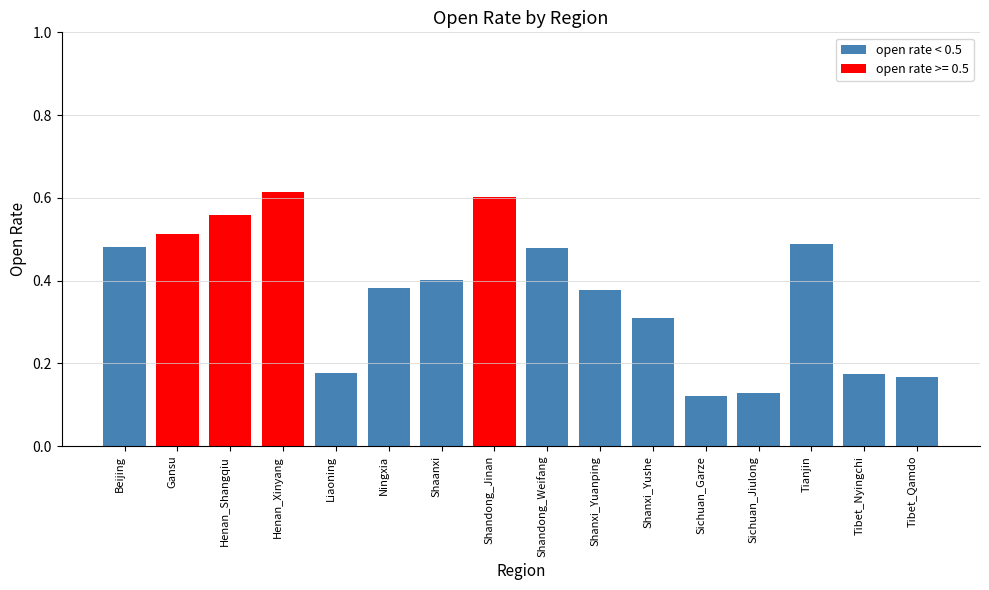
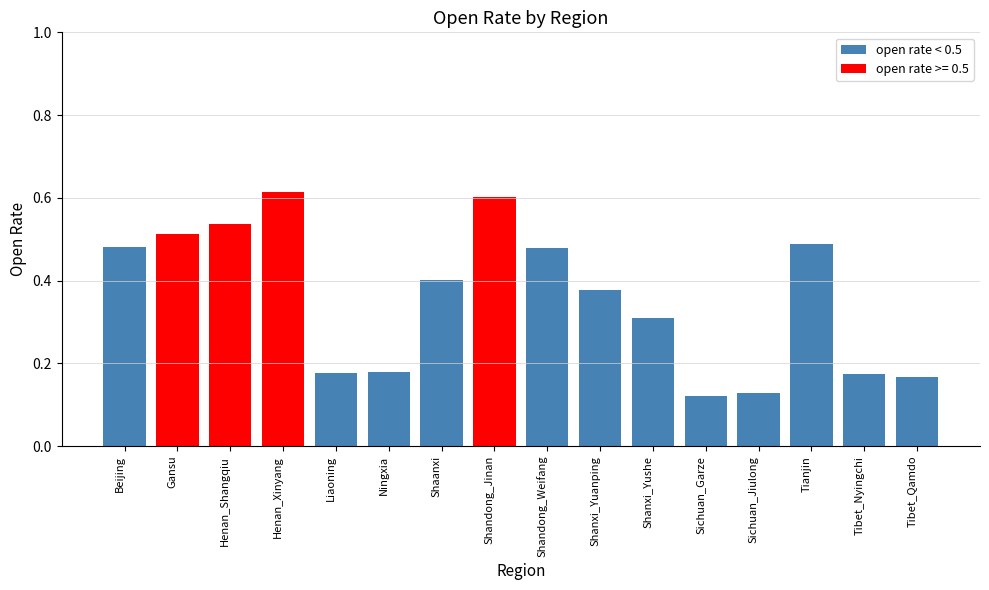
  {
    "open rate < 0.5": {
      "Beijing": 0.48,
      "Liaoning": 0.18,
-     "Ningxia": 0.38,
+     "Ningxia": 0.18,
      "Shaanxi": 0.40,
      "Shandong_Weifang": 0.48,
      "Shanxi_Yuanping": 0.38,
      "Shanxi_Yushe": 0.31,
      "Sichuan_Garze": 0.12,
      "Sichuan_Jiulong": 0.13,
      "Tianjin": 0.49,
      "Tibet_Nyingchi": 0.17,
      "Tibet_Qamdo": 0.17
    },
    "open rate >= 0.5": {
      "Gansu": 0.51,
-     "Henan_Shangqiu": 0.56,
+     "Henan_Shangqiu": 0.54,
      "Henan_Xinyang": 0.61,
      "Shandong_Jinan": 0.60
    }
  }
